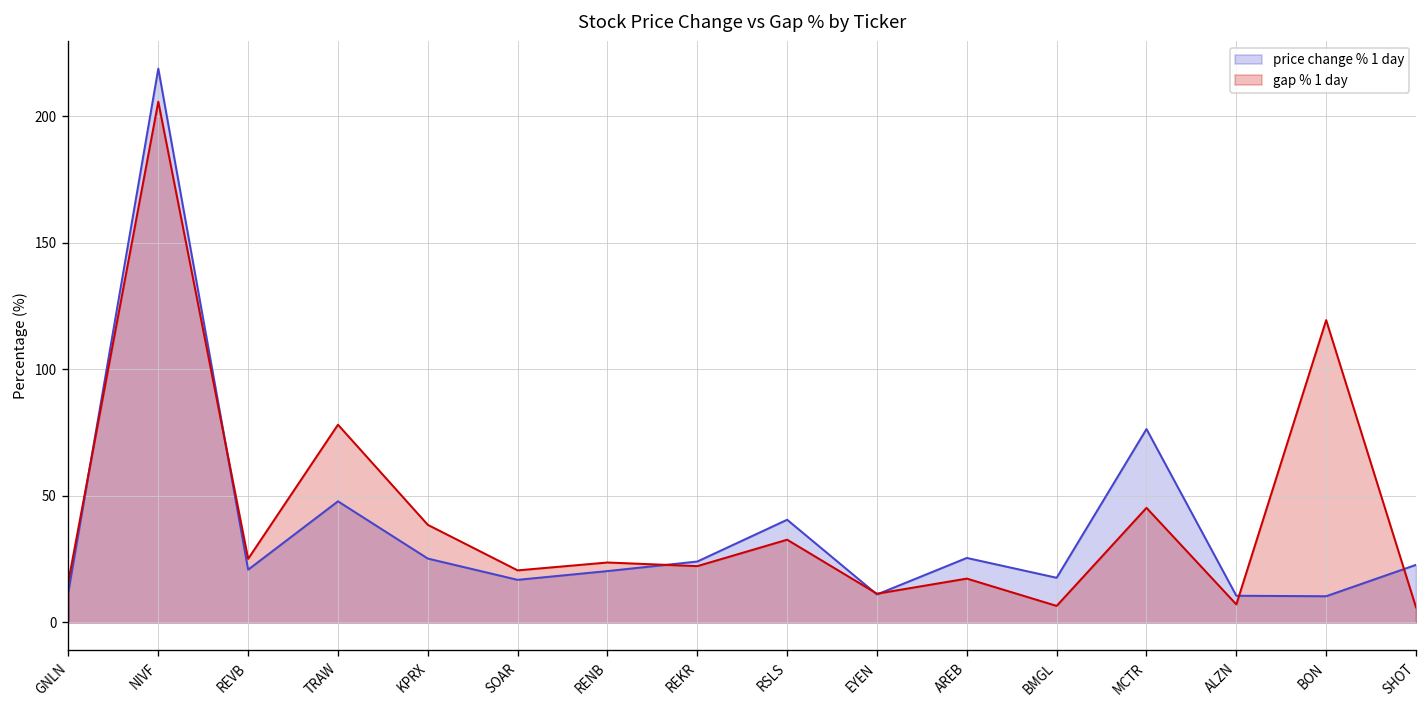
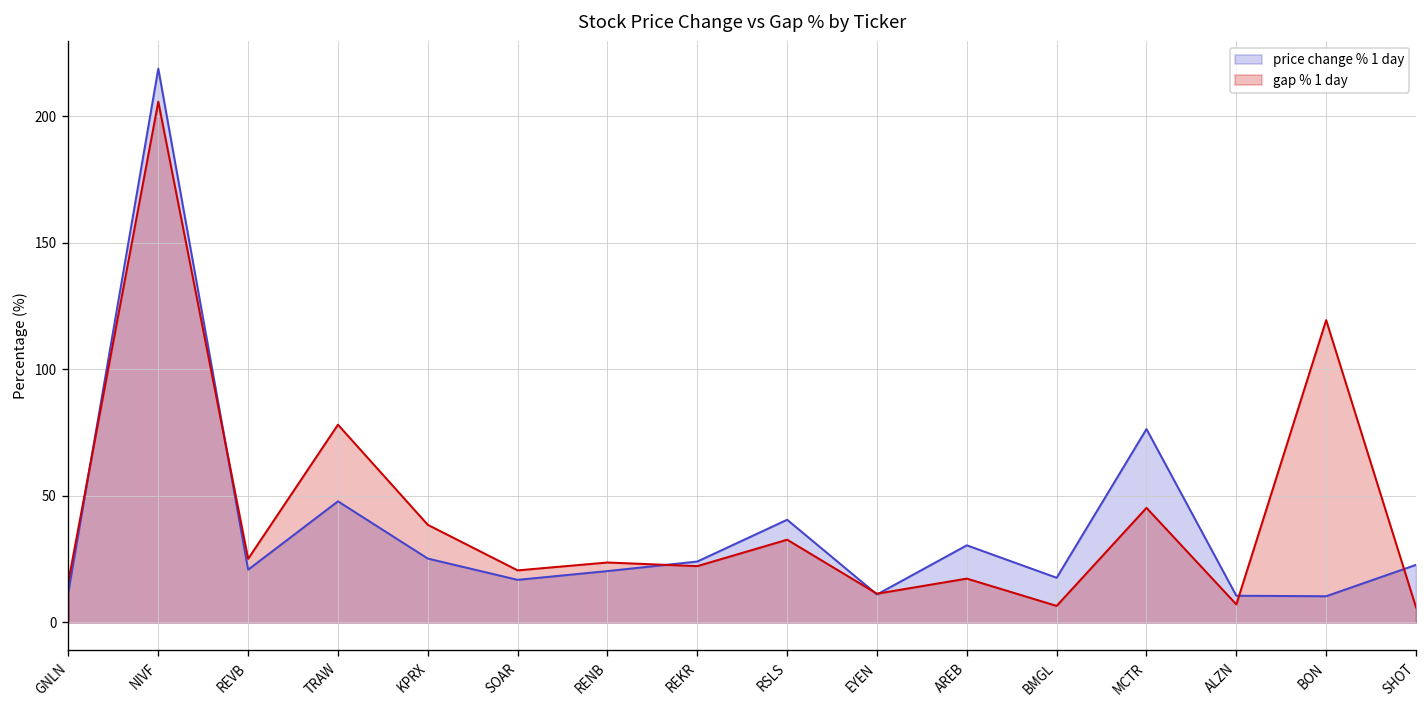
  {
    "price change % 1 day": {
      "GNLN": 12,
      "NIVF": 219,
      "REVB": 21,
      "TRAW": 48,
      "KPRX": 25,
      "SOAR": 17,
      "RENB": 20,
      "REKR": 24,
      "RSLS": 41,
-     "AREB": 26,
+     "AREB": 30,
      "BMGL": 18,
      "MCTR": 76,
      "ALZN": 11,
      "BON": 10,
      "SHOT": 23
    },
    "gap % 1 day": {
      "GNLN": 16,
      "NIVF": 206,
      "REVB": 25,
      "TRAW": 78,
      "KPRX": 39,
      "SOAR": 21,
      "RENB": 24,
      "REKR": 22,
      "RSLS": 33,
      "AREB": 17,
      "BMGL": 7,
      "MCTR": 45,
      "ALZN": 7,
      "BON": 119,
      "SHOT": 6
    }
  }
